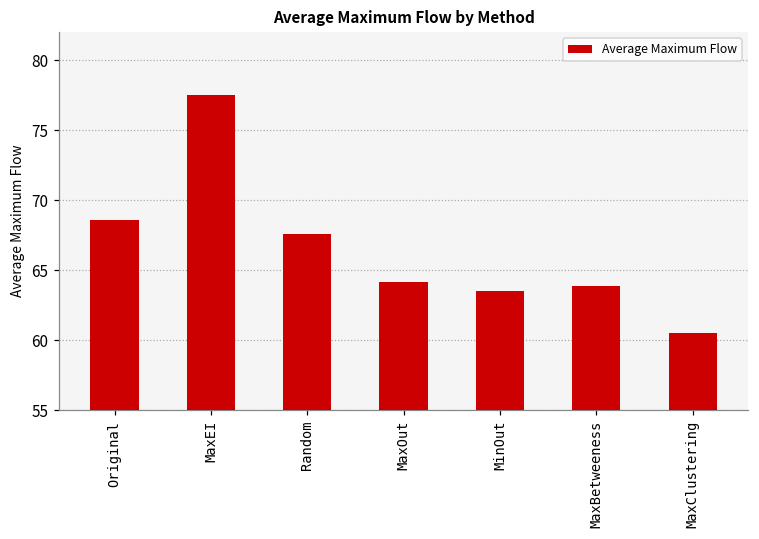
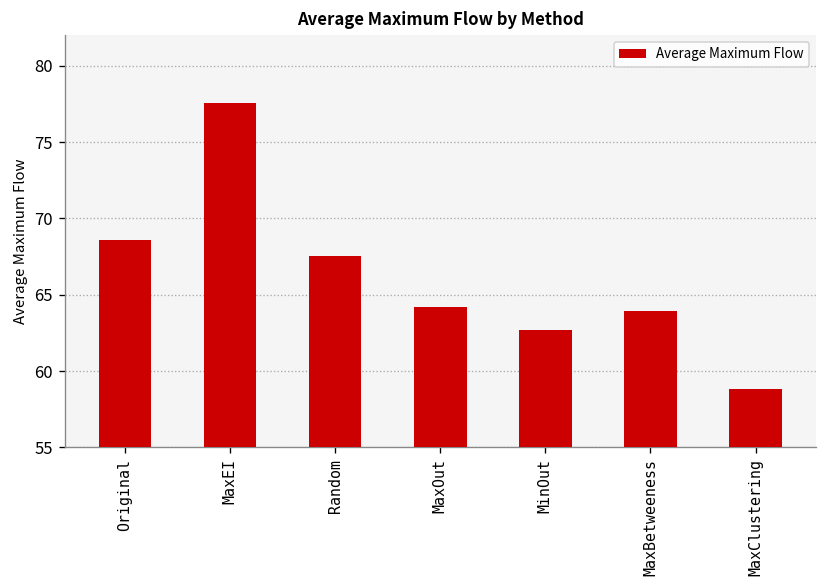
  {
    "Original": 68.6,
    "MaxEI": 77.5,
    "Random": 67.6,
    "MaxOut": 64.2,
-   "MinOut": 63.5,
+   "MinOut": 62.7,
    "MaxBetweeness": 63.9,
-   "MaxClustering": 60.5
+   "MaxClustering": 58.8
  }
